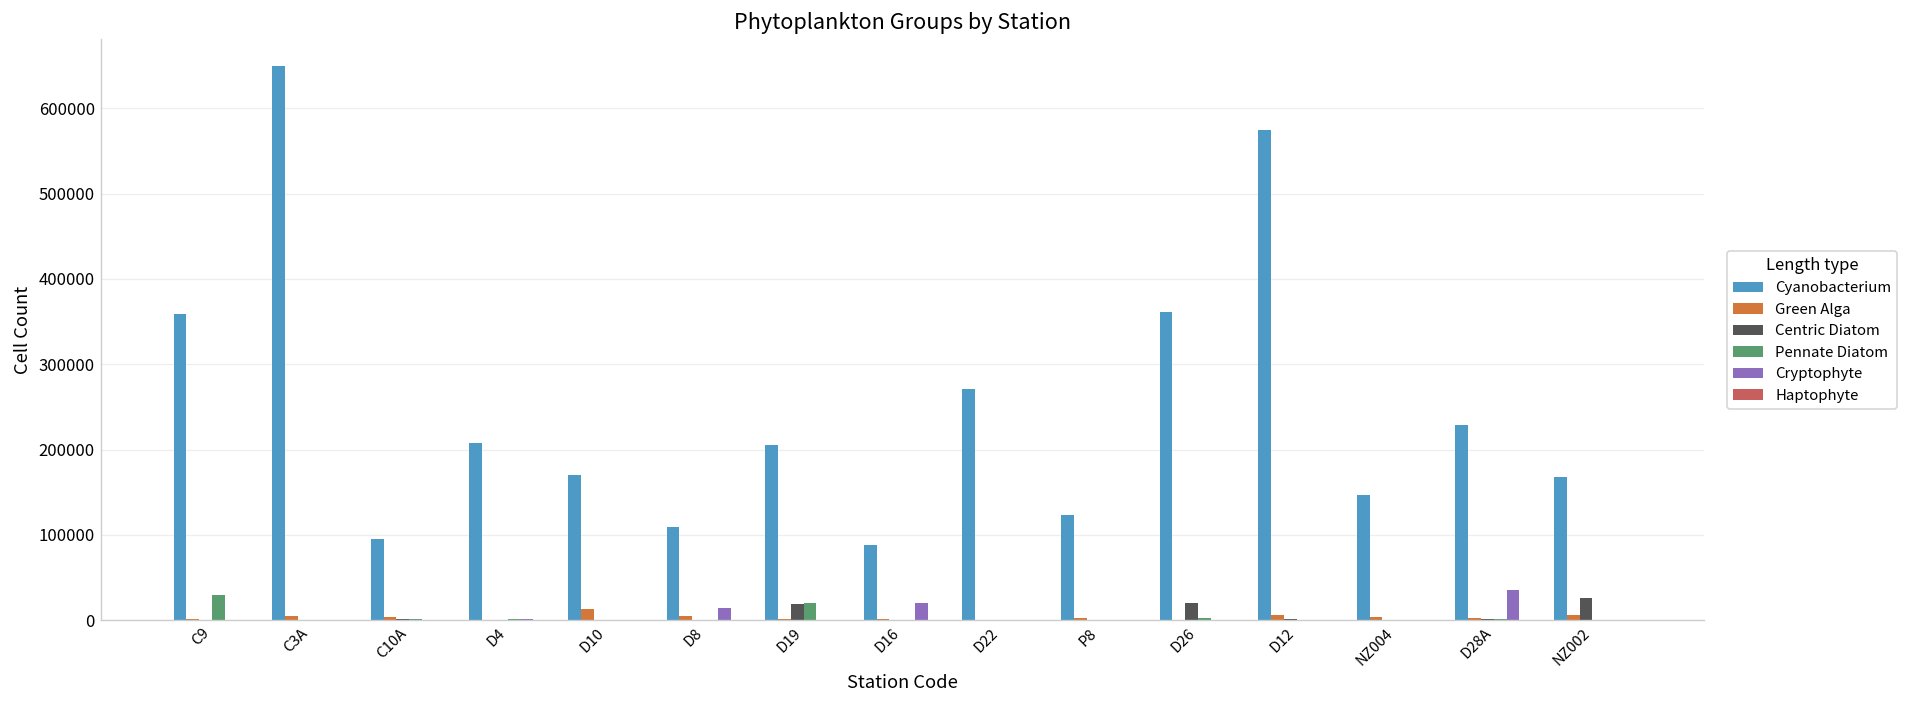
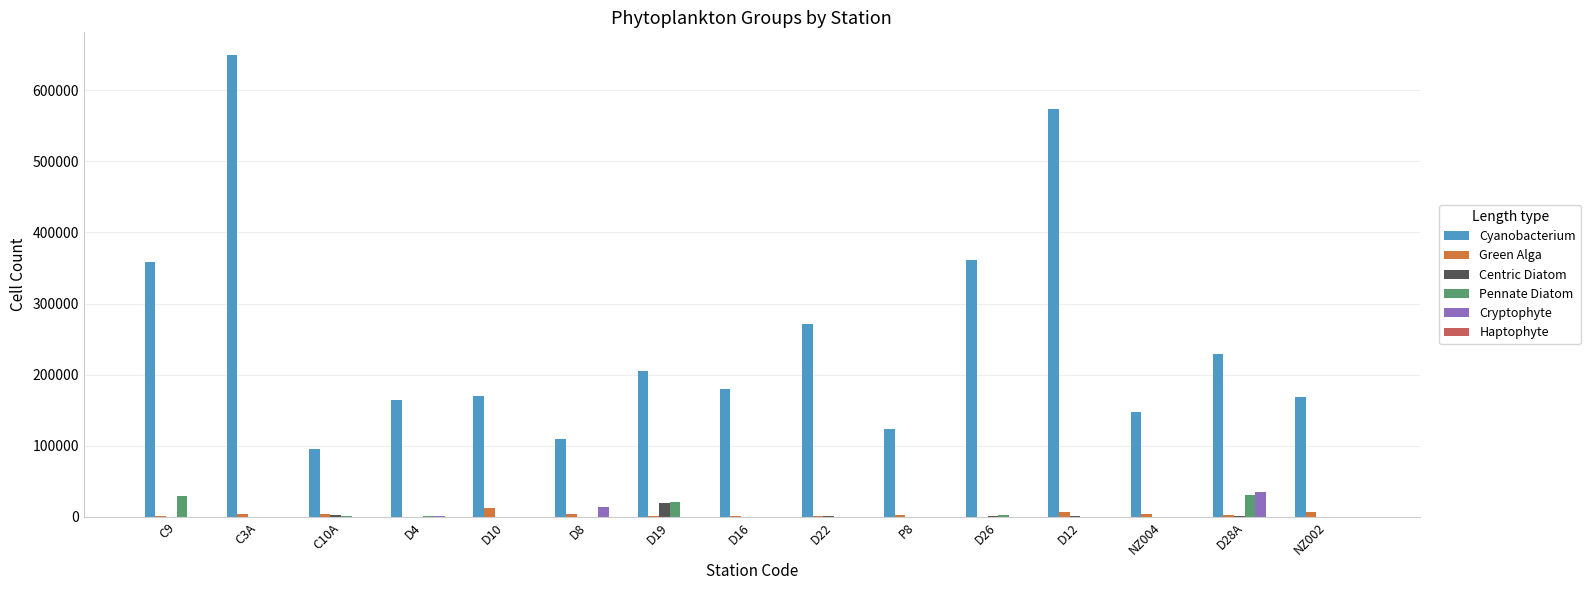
  {
    "Cyanobacterium": {
      "C9": 360000,
      "C3A": 650000,
      "C10A": 100000,
-     "D4": 210000,
+     "D4": 160000,
      "D10": 170000,
      "D8": 110000,
      "D19": 210000,
-     "D16": 90000,
+     "D16": 180000,
      "D22": 270000,
      "P8": 120000,
      "D26": 360000,
      "D12": 570000,
      "NZ004": 150000,
      "D28A": 230000,
      "NZ002": 170000
    },
    "Centric Diatom": {
      "C9": 0,
      "C3A": 0,
      "D4": 0,
      "D10": 0,
      "D8": 0,
      "D19": 20000,
      "D16": 0,
      "P8": 0,
-     "D26": 20000,
+     "D26": 0,
      "NZ004": 0,
-     "NZ002": 30000
+     "NZ002": 0
    },
    "Pennate Diatom": {
      "C9": 30000,
      "C3A": 0,
      "D10": 0,
      "D8": 0,
      "D19": 20000,
      "D16": 0,
      "D22": 0,
      "P8": 0,
      "D12": 0,
-     "D28A": 0,
+     "D28A": 30000,
      "NZ002": 0
    },
    "Cryptophyte": {
      "C9": 0,
      "C3A": 0,
      "D10": 0,
      "D8": 10000,
      "D19": 0,
-     "D16": 20000,
+     "D16": 0,
      "D22": 0,
      "P8": 0,
      "D26": 0,
      "D12": 0,
      "D28A": 40000
    }
  }
